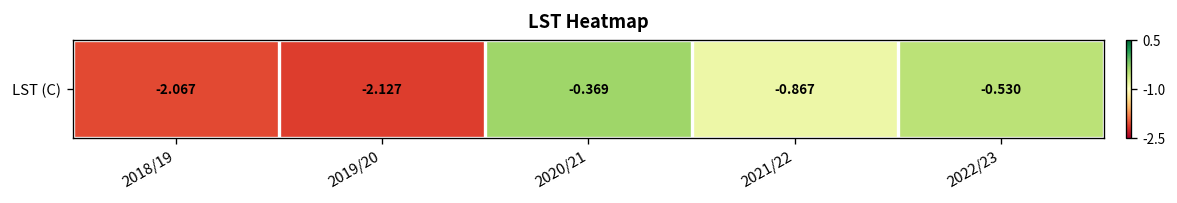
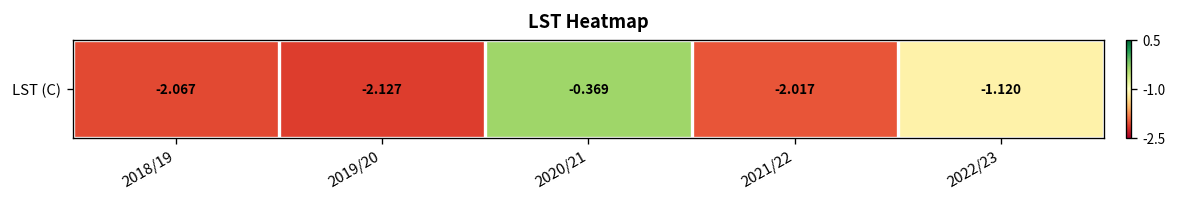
  {
    "LST (C)": {
      "2018/19": -2.067,
      "2019/20": -2.127,
      "2020/21": -0.369,
-     "2021/22": -0.867,
-     "2022/23": -0.530
+     "2021/22": -2.017,
+     "2022/23": -1.120
    }
  }
